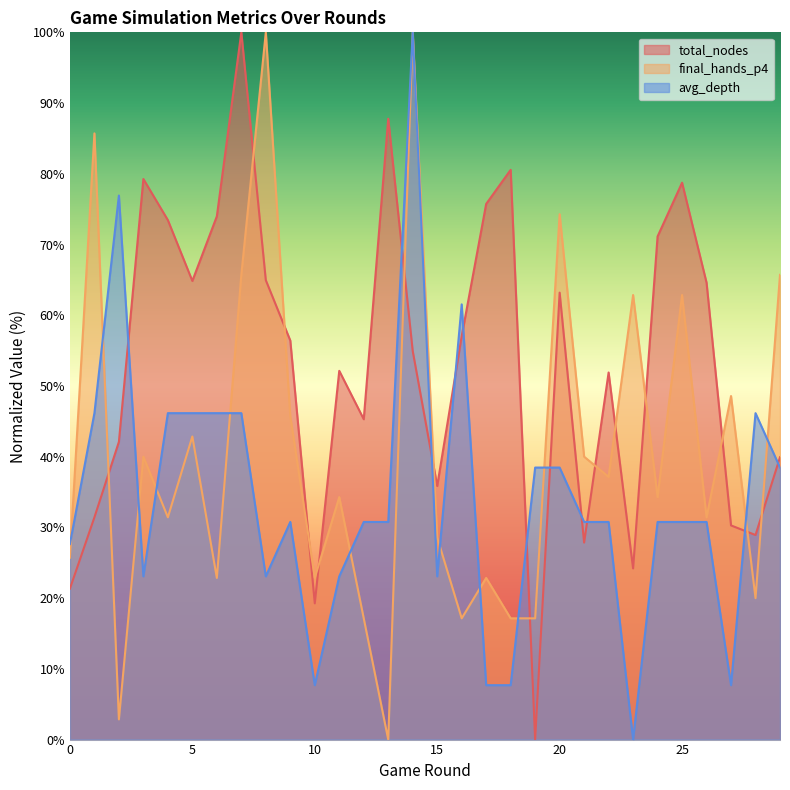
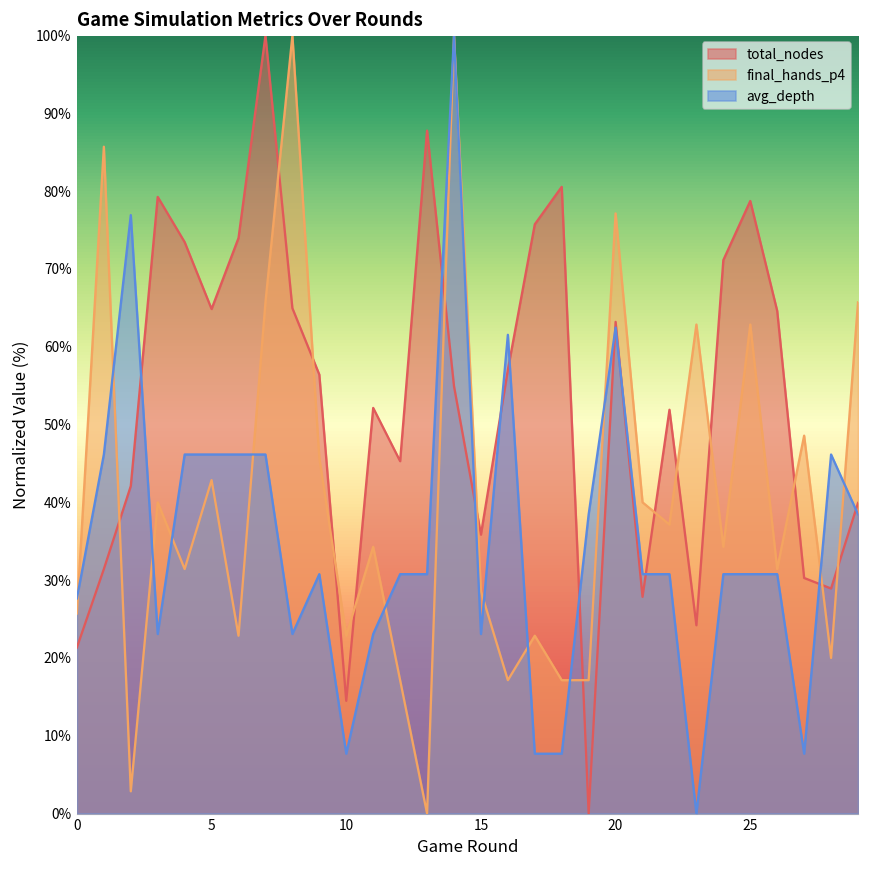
  {
    "total_nodes": {
      "0": "21%",
      "5": "65%",
-     "10": "19%",
+     "10": "14%",
      "15": "36%",
      "20": "63%",
      "25": "79%"
    },
    "final_hands_p4": {
      "0": "26%",
      "5": "43%",
      "10": "23%",
      "15": "29%",
-     "20": "74%",
+     "20": "77%",
      "25": "63%"
    },
    "avg_depth": {
      "0": "28%",
      "5": "46%",
      "10": "8%",
      "15": "23%",
-     "20": "38%",
+     "20": "62%",
      "25": "31%"
    }
  }
